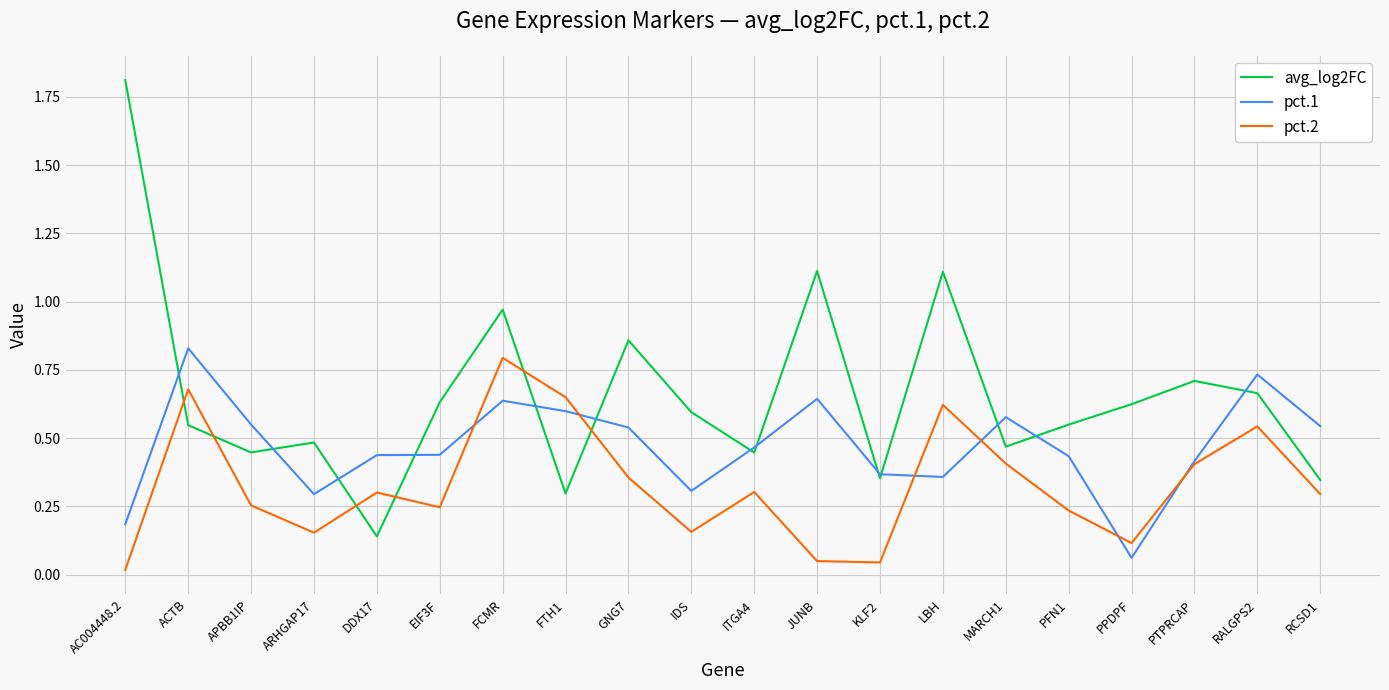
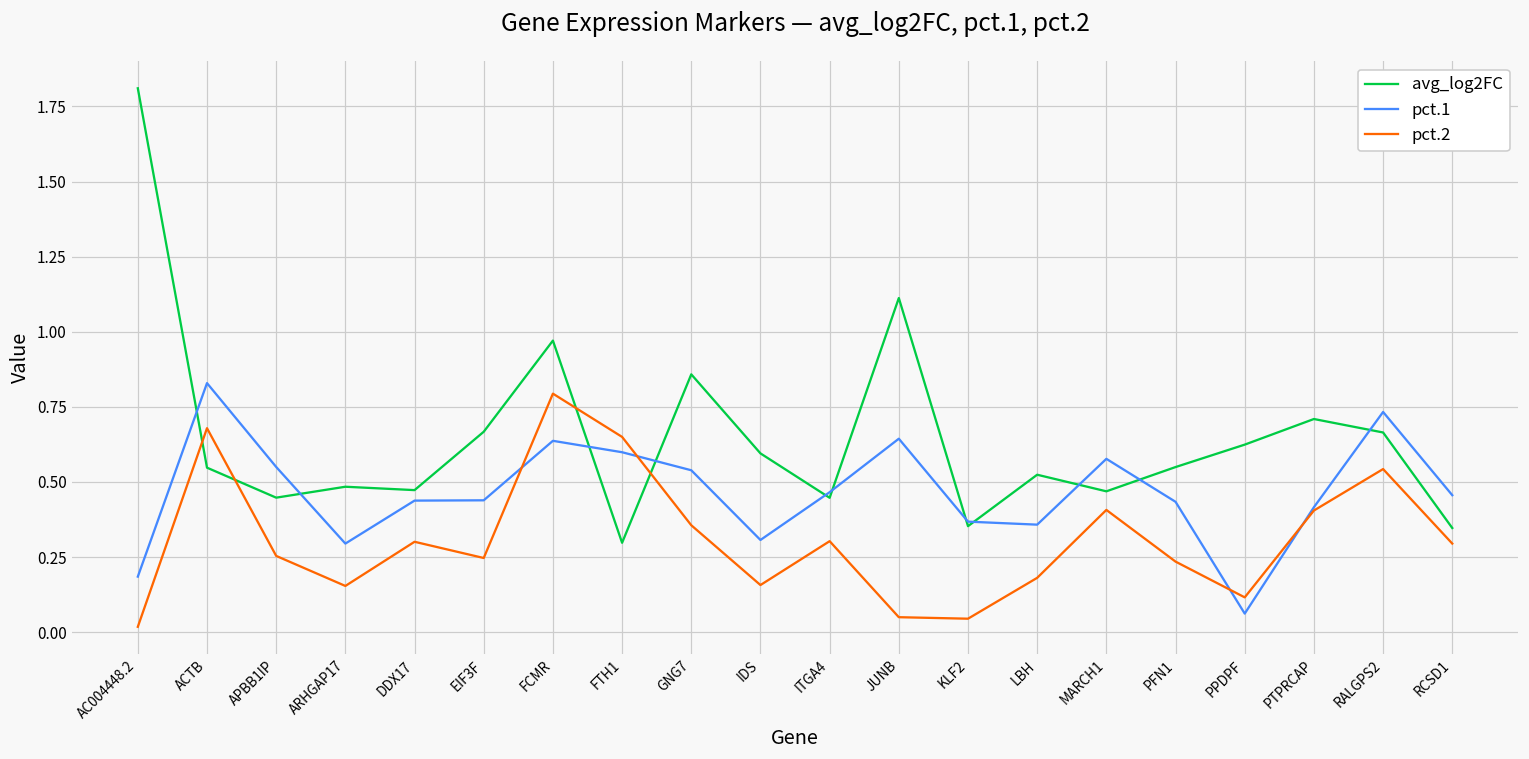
  {
    "avg_log2FC": {
      "AC004448.2": 1.81,
      "ACTB": 0.55,
      "APBB1IP": 0.45,
      "ARHGAP17": 0.48,
-     "DDX17": 0.14,
-     "EIF3F": 0.63,
+     "DDX17": 0.47,
+     "EIF3F": 0.67,
      "FCMR": 0.97,
      "FTH1": 0.30,
      "GNG7": 0.86,
      "IDS": 0.60,
      "ITGA4": 0.45,
      "JUNB": 1.11,
      "KLF2": 0.35,
-     "LBH": 1.11,
+     "LBH": 0.52,
      "MARCH1": 0.47,
      "PFN1": 0.55,
      "PPDPF": 0.62,
      "PTPRCAP": 0.71,
      "RALGPS2": 0.66,
      "RCSD1": 0.35
    },
    "pct.1": {
      "AC004448.2": 0.19,
      "ACTB": 0.83,
      "APBB1IP": 0.55,
      "ARHGAP17": 0.30,
      "DDX17": 0.44,
      "EIF3F": 0.44,
      "FCMR": 0.64,
      "FTH1": 0.60,
      "GNG7": 0.54,
      "IDS": 0.31,
      "ITGA4": 0.47,
      "JUNB": 0.64,
      "KLF2": 0.37,
      "LBH": 0.36,
      "MARCH1": 0.58,
      "PFN1": 0.43,
      "PPDPF": 0.06,
      "PTPRCAP": 0.42,
      "RALGPS2": 0.73,
-     "RCSD1": 0.54
+     "RCSD1": 0.46
    },
    "pct.2": {
      "AC004448.2": 0.02,
      "ACTB": 0.68,
      "APBB1IP": 0.25,
      "ARHGAP17": 0.15,
      "DDX17": 0.30,
      "EIF3F": 0.25,
      "FCMR": 0.79,
      "FTH1": 0.65,
      "GNG7": 0.36,
      "IDS": 0.16,
      "ITGA4": 0.30,
      "JUNB": 0.05,
      "KLF2": 0.05,
-     "LBH": 0.62,
+     "LBH": 0.18,
      "MARCH1": 0.41,
      "PFN1": 0.24,
      "PPDPF": 0.12,
      "PTPRCAP": 0.41,
      "RALGPS2": 0.54,
      "RCSD1": 0.30
    }
  }
